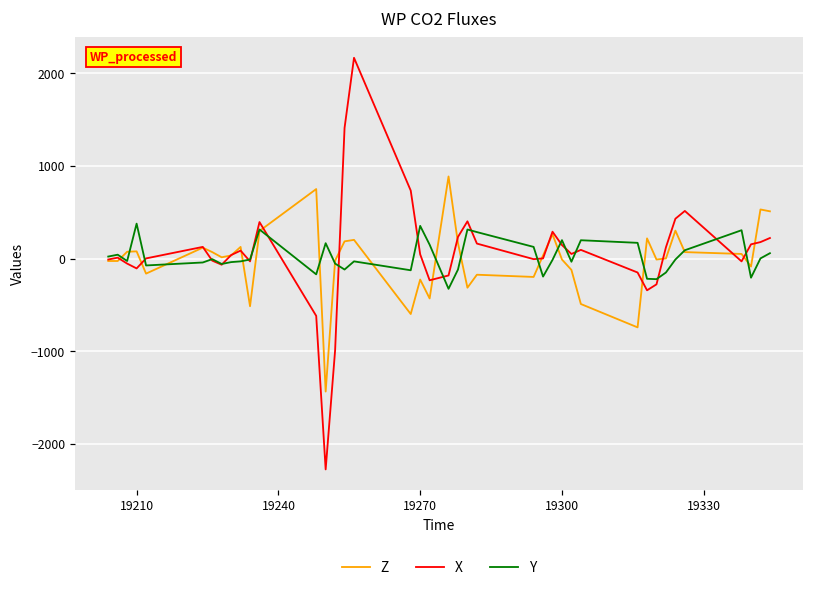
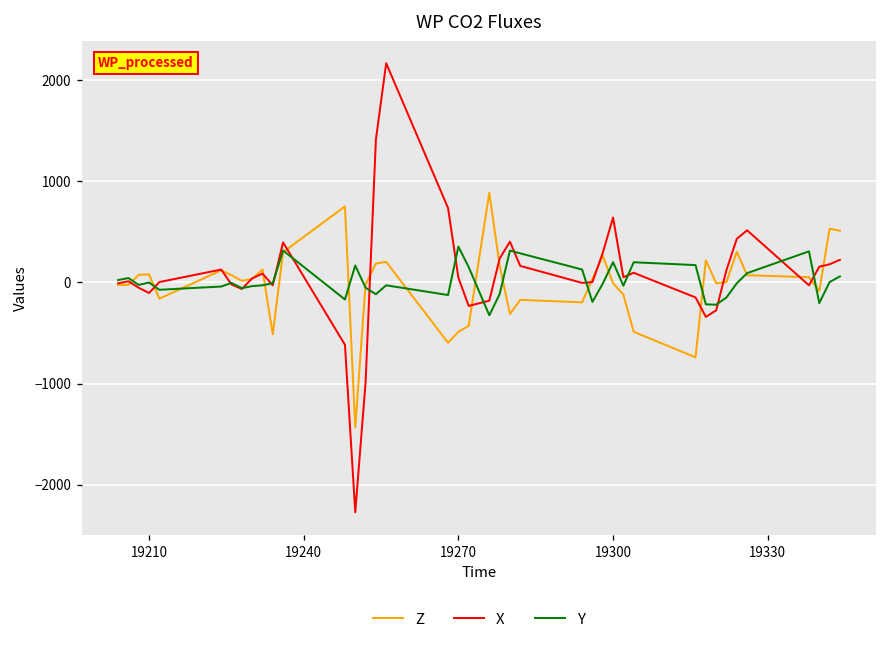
  {
    "Z": {
      "19210": 100,
-     "19270": -200,
+     "19270": -500,
      "19300": 0
    },
    "X": {
      "19210": -100,
      "19270": 0,
-     "19300": 100
+     "19300": 600
    },
    "Y": {
-     "19210": 400,
+     "19210": 0,
      "19270": 400,
      "19300": 200
    }
  }
